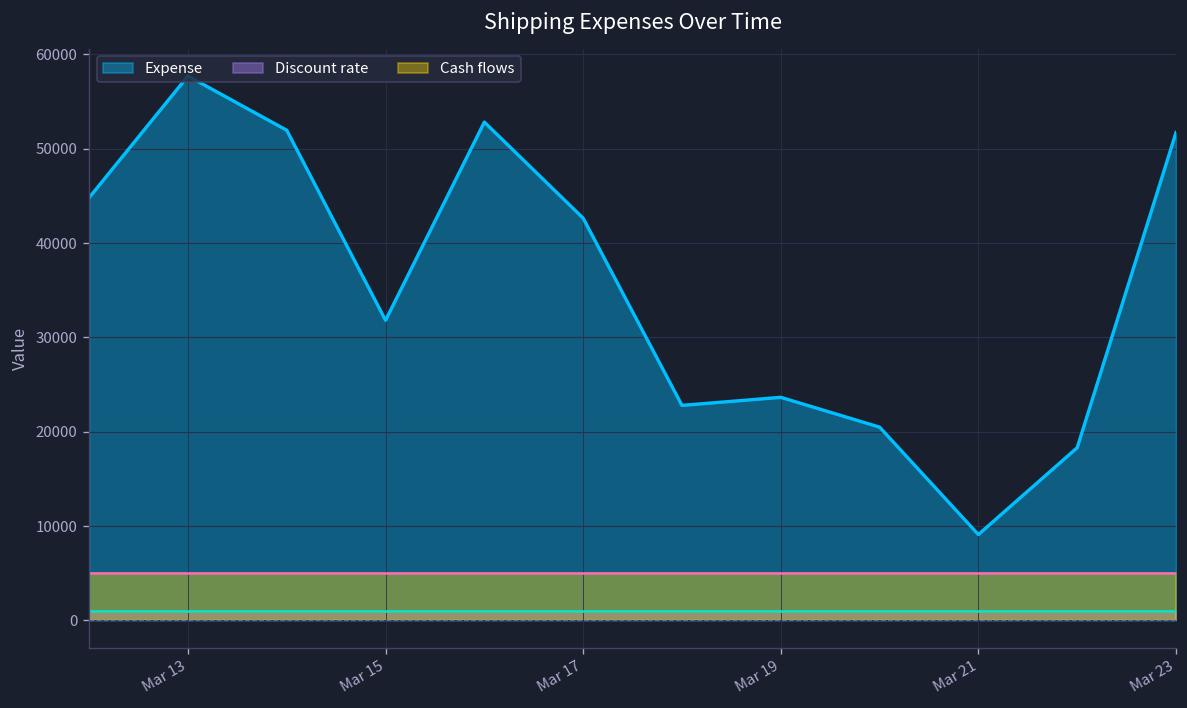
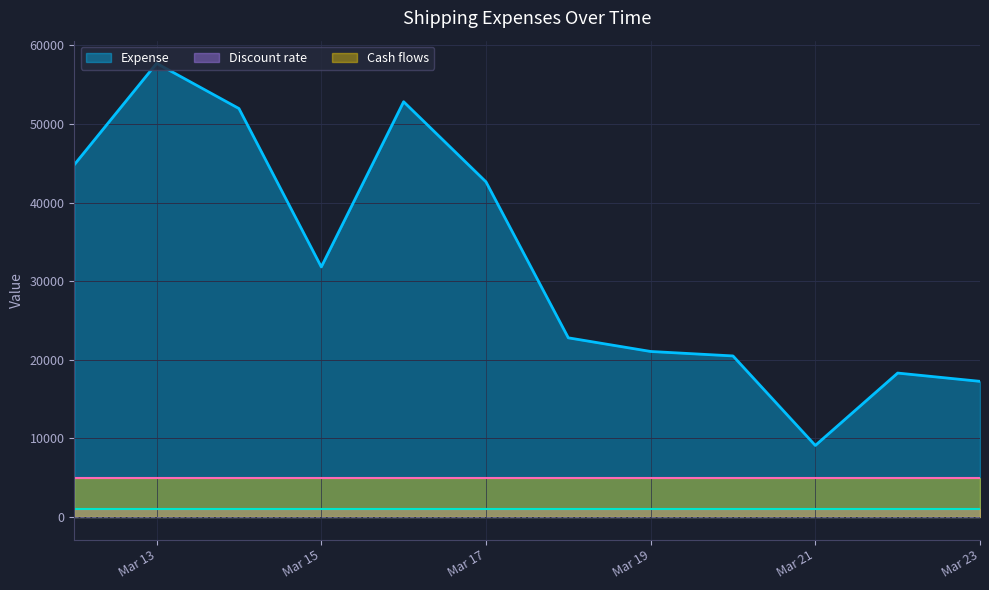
  {
    "Expense": {
      "Mar 15": 32000,
      "Mar 17": 43000,
-     "Mar 19": 24000,
+     "Mar 19": 21000,
      "Mar 21": 9000,
-     "Mar 23": 52000
+     "Mar 23": 17000
    },
    "Discount rate": {
      "Mar 13": 1000,
      "Mar 15": 1000,
      "Mar 17": 1000,
      "Mar 19": 1000,
      "Mar 21": 1000,
      "Mar 23": 1000
    },
    "Cash flows": {
      "Mar 13": 5000,
      "Mar 15": 5000,
      "Mar 17": 5000,
      "Mar 19": 5000,
      "Mar 21": 5000,
      "Mar 23": 5000
    }
  }
